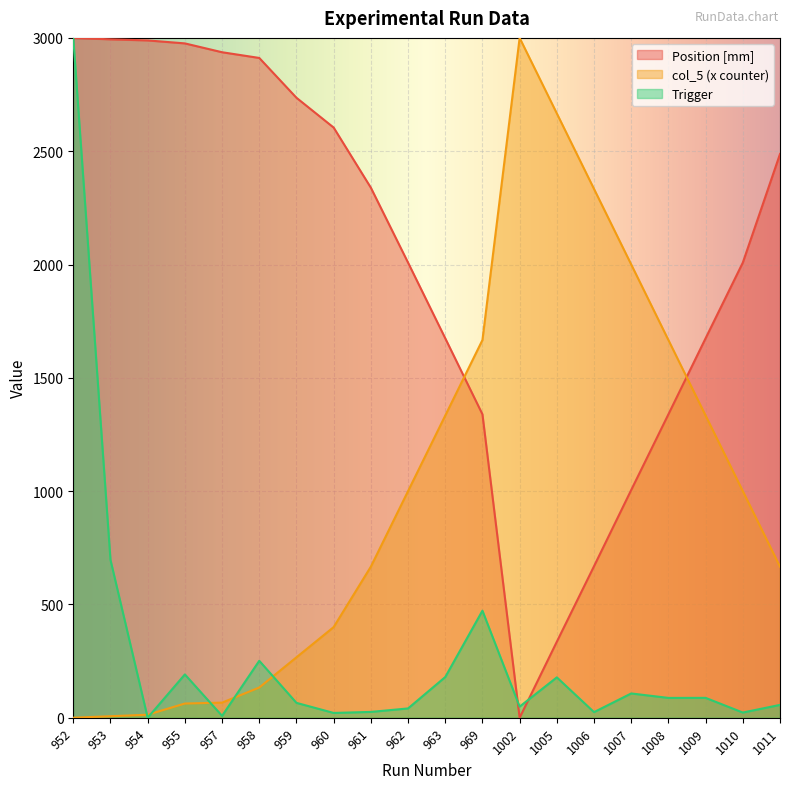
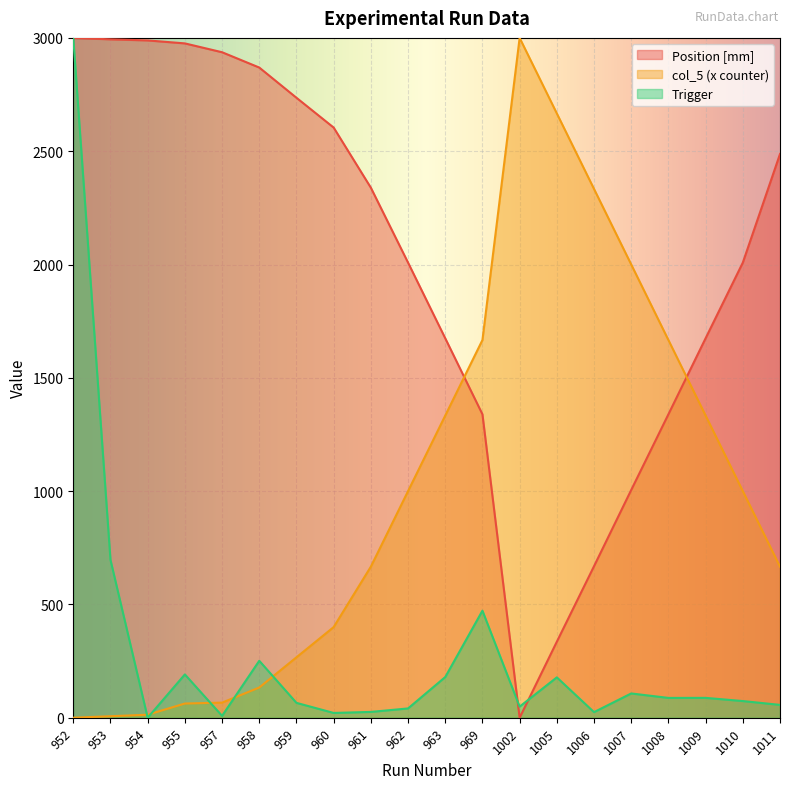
  {
    "Position [mm]": {
      "953": 2990,
      "954": 2990,
      "955": 2980,
      "957": 2940,
-     "958": 2910,
+     "958": 2870,
      "959": 2740,
      "960": 2600,
      "961": 2340,
      "962": 2010,
      "963": 1670,
      "969": 1340,
      "1002": 0,
      "1005": 340,
      "1006": 670,
      "1007": 1010,
      "1008": 1340,
      "1009": 1670,
      "1010": 2010,
      "1011": 2490
    },
    "col_5 (x counter)": {
      "952": 0,
      "953": 10,
      "954": 10,
      "955": 60,
      "957": 70,
      "958": 130,
      "959": 270,
      "960": 400,
      "961": 670,
      "962": 1000,
      "963": 1330,
      "969": 1670,
      "1002": 3000,
      "1005": 2670,
      "1006": 2330,
      "1007": 2000,
      "1008": 1670,
      "1009": 1330,
      "1010": 1000,
      "1011": 670
    },
    "Trigger": {
      "953": 700,
      "954": 0,
      "955": 190,
      "957": 10,
      "958": 250,
      "959": 70,
      "960": 20,
      "961": 30,
      "962": 40,
      "963": 180,
      "969": 470,
      "1002": 50,
      "1005": 180,
      "1006": 20,
      "1007": 110,
      "1008": 90,
      "1009": 90,
-     "1010": 20,
+     "1010": 70,
      "1011": 60
    }
  }
